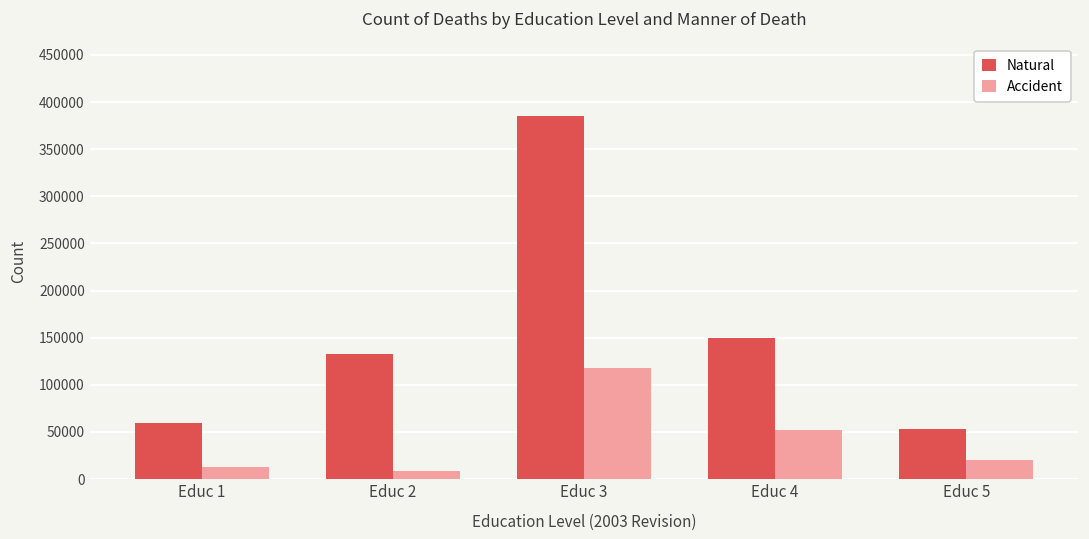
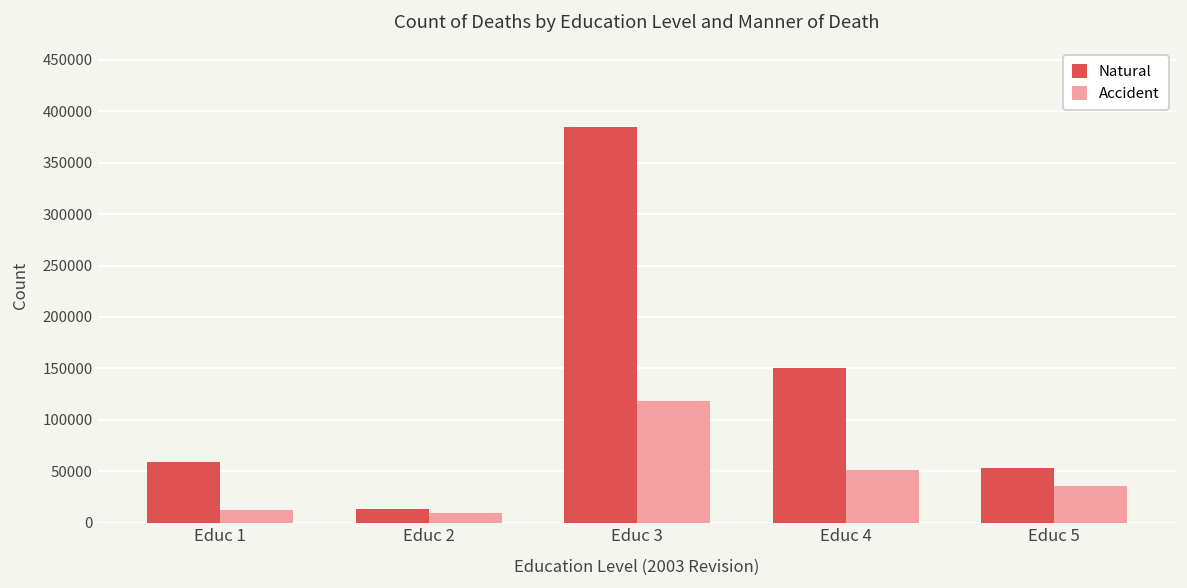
  {
    "Natural": {
      "Educ 1": 60000,
-     "Educ 2": 130000,
+     "Educ 2": 10000,
      "Educ 3": 390000,
      "Educ 4": 150000,
      "Educ 5": 50000
    },
    "Accident": {
      "Educ 1": 10000,
      "Educ 2": 10000,
      "Educ 3": 120000,
      "Educ 4": 50000,
-     "Educ 5": 20000
+     "Educ 5": 40000
    }
  }
